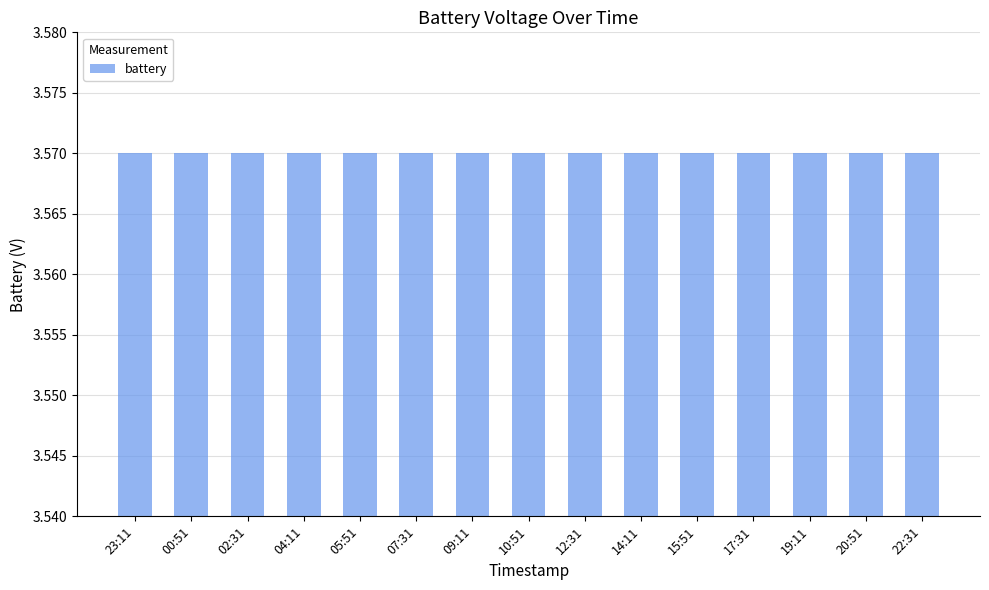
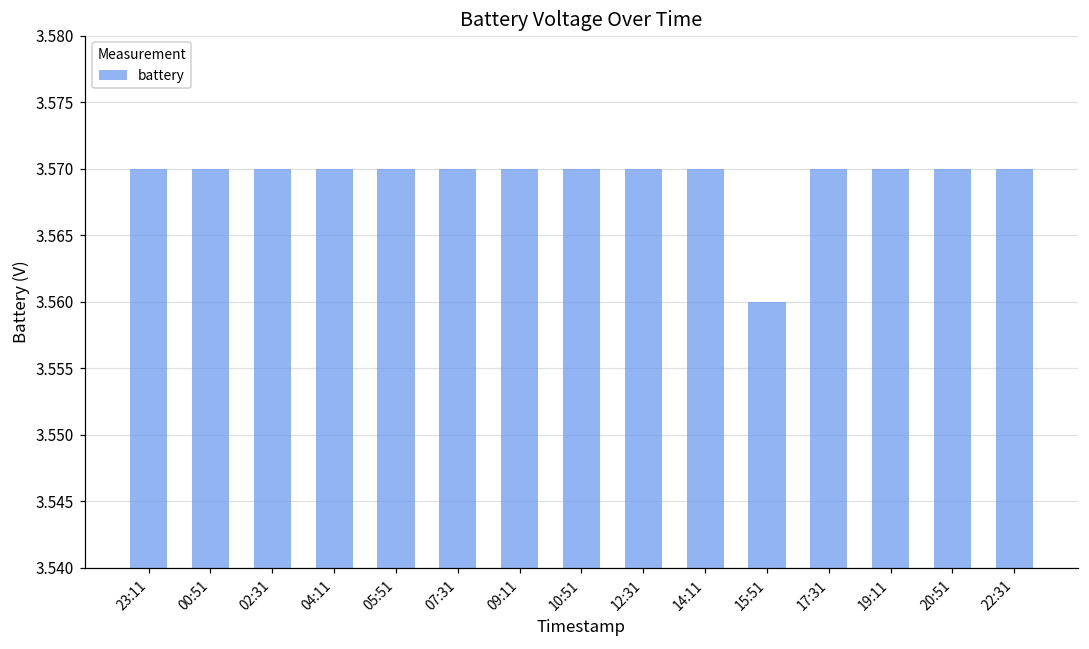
  {
    "23:11": 3.57,
    "00:51": 3.57,
    "02:31": 3.57,
    "04:11": 3.57,
    "05:51": 3.57,
    "07:31": 3.57,
    "09:11": 3.57,
    "10:51": 3.57,
    "12:31": 3.57,
    "14:11": 3.57,
-   "15:51": 3.57,
+   "15:51": 3.56,
    "17:31": 3.57,
    "19:11": 3.57,
    "20:51": 3.57,
    "22:31": 3.57
  }
